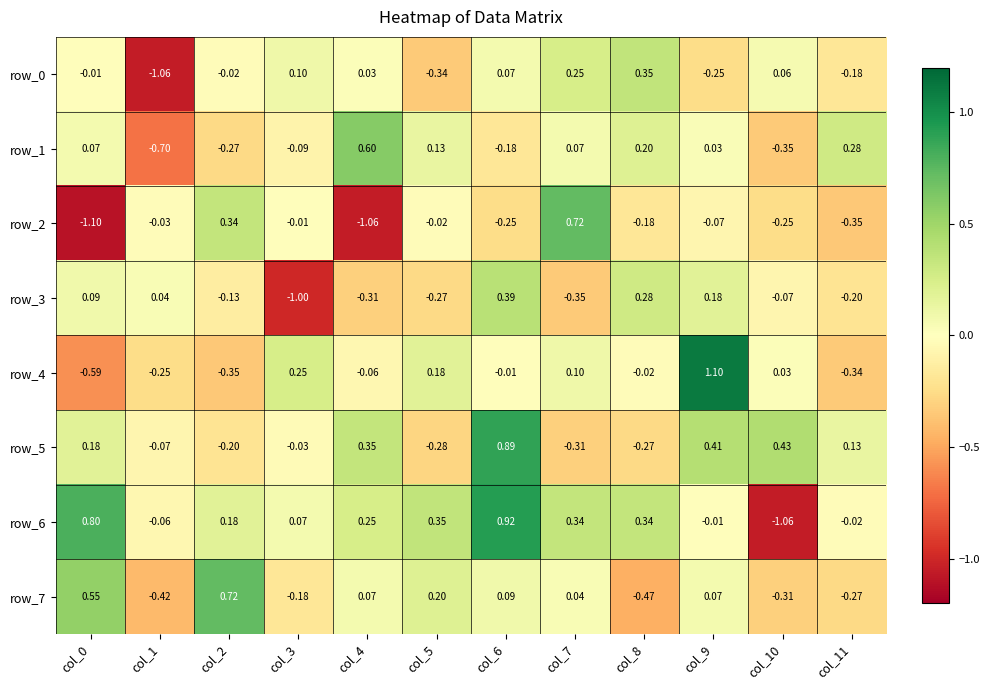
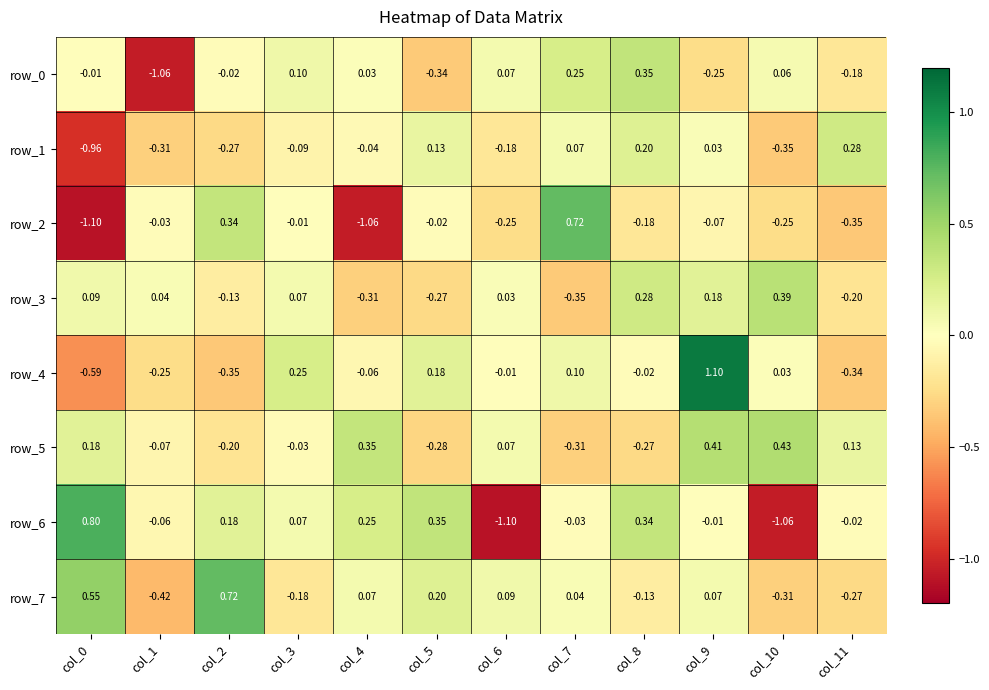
  {
    "row_0": {
      "col_0": -0.01,
      "col_1": -1.06,
      "col_2": -0.02,
      "col_3": 0.10,
      "col_4": 0.03,
      "col_5": -0.34,
      "col_6": 0.07,
      "col_7": 0.25,
      "col_8": 0.35,
      "col_9": -0.25,
      "col_10": 0.06,
      "col_11": -0.18
    },
    "row_1": {
-     "col_0": 0.07,
-     "col_1": -0.70,
+     "col_0": -0.96,
+     "col_1": -0.31,
      "col_2": -0.27,
      "col_3": -0.09,
-     "col_4": 0.60,
+     "col_4": -0.04,
      "col_5": 0.13,
      "col_6": -0.18,
      "col_7": 0.07,
      "col_8": 0.20,
      "col_9": 0.03,
      "col_10": -0.35,
      "col_11": 0.28
    },
    "row_2": {
      "col_0": -1.10,
      "col_1": -0.03,
      "col_2": 0.34,
      "col_3": -0.01,
      "col_4": -1.06,
      "col_5": -0.02,
      "col_6": -0.25,
      "col_7": 0.72,
      "col_8": -0.18,
      "col_9": -0.07,
      "col_10": -0.25,
      "col_11": -0.35
    },
    "row_3": {
      "col_0": 0.09,
      "col_1": 0.04,
      "col_2": -0.13,
-     "col_3": -1.00,
+     "col_3": 0.07,
      "col_4": -0.31,
      "col_5": -0.27,
-     "col_6": 0.39,
+     "col_6": 0.03,
      "col_7": -0.35,
      "col_8": 0.28,
      "col_9": 0.18,
-     "col_10": -0.07,
+     "col_10": 0.39,
      "col_11": -0.20
    },
    "row_4": {
      "col_0": -0.59,
      "col_1": -0.25,
      "col_2": -0.35,
      "col_3": 0.25,
      "col_4": -0.06,
      "col_5": 0.18,
      "col_6": -0.01,
      "col_7": 0.10,
      "col_8": -0.02,
      "col_9": 1.10,
      "col_10": 0.03,
      "col_11": -0.34
    },
    "row_5": {
      "col_0": 0.18,
      "col_1": -0.07,
      "col_2": -0.20,
      "col_3": -0.03,
      "col_4": 0.35,
      "col_5": -0.28,
-     "col_6": 0.89,
+     "col_6": 0.07,
      "col_7": -0.31,
      "col_8": -0.27,
      "col_9": 0.41,
      "col_10": 0.43,
      "col_11": 0.13
    },
    "row_6": {
      "col_0": 0.80,
      "col_1": -0.06,
      "col_2": 0.18,
      "col_3": 0.07,
      "col_4": 0.25,
      "col_5": 0.35,
-     "col_6": 0.92,
-     "col_7": 0.34,
+     "col_6": -1.10,
+     "col_7": -0.03,
      "col_8": 0.34,
      "col_9": -0.01,
      "col_10": -1.06,
      "col_11": -0.02
    },
    "row_7": {
      "col_0": 0.55,
      "col_1": -0.42,
      "col_2": 0.72,
      "col_3": -0.18,
      "col_4": 0.07,
      "col_5": 0.20,
      "col_6": 0.09,
      "col_7": 0.04,
-     "col_8": -0.47,
+     "col_8": -0.13,
      "col_9": 0.07,
      "col_10": -0.31,
      "col_11": -0.27
    }
  }
